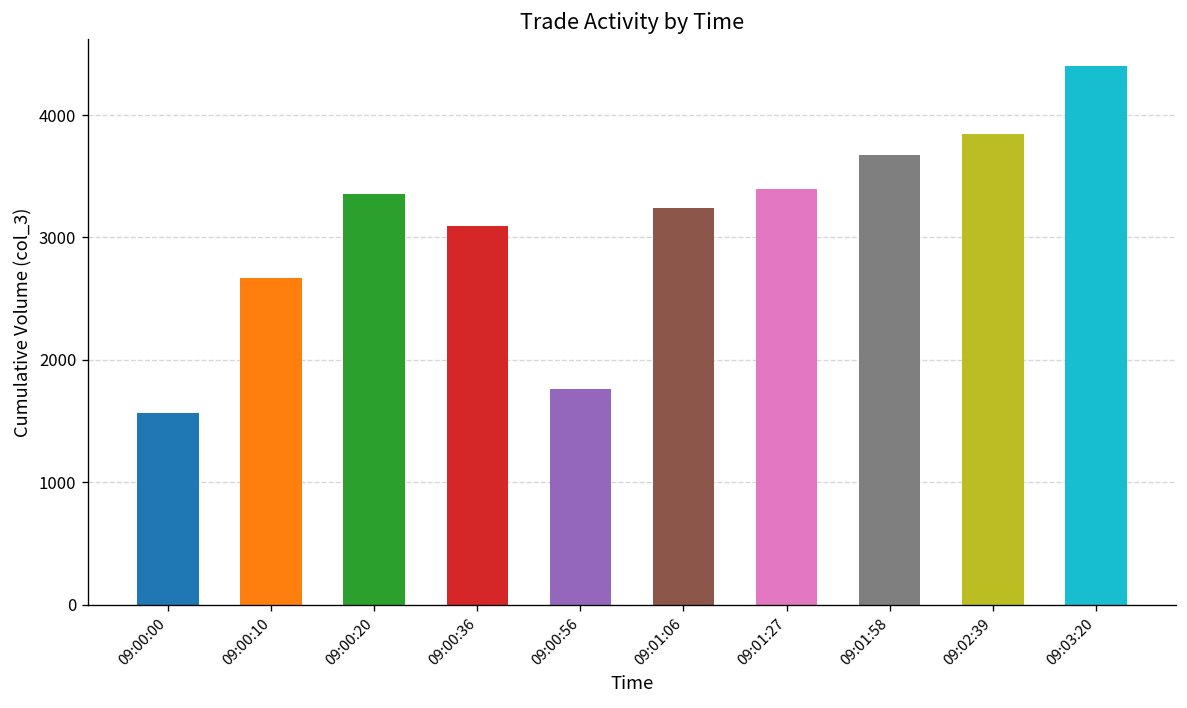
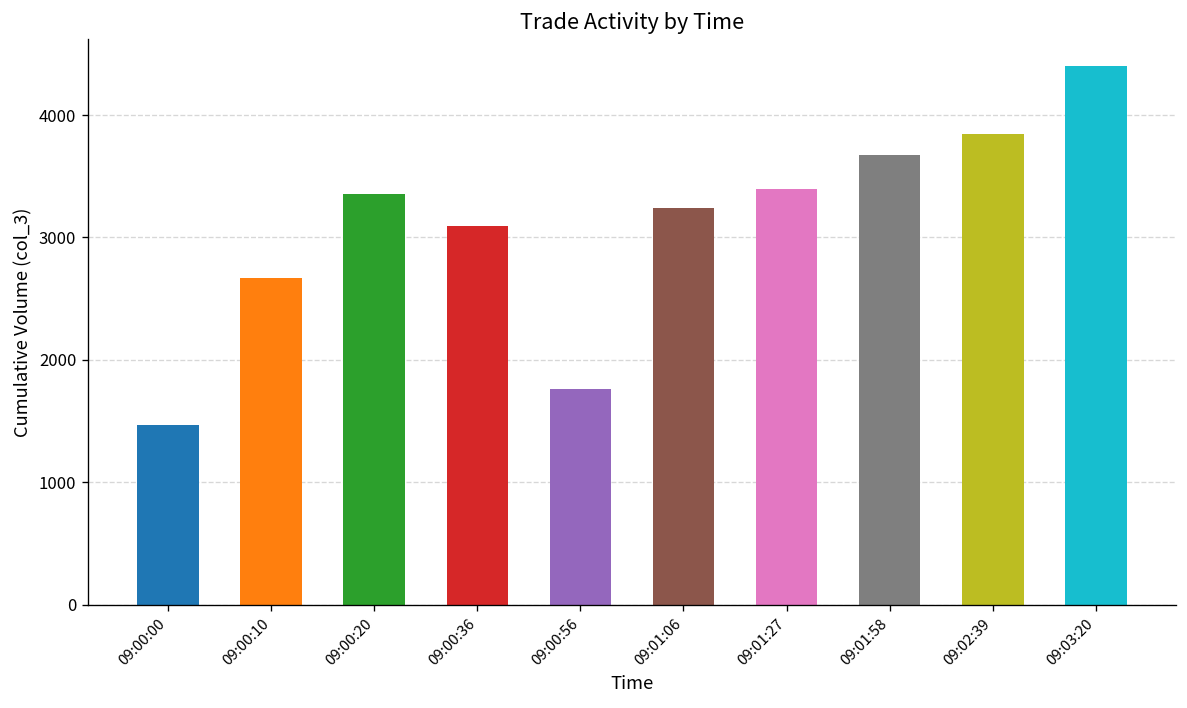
  {
-   "09:00:00": 1570,
+   "09:00:00": 1470,
    "09:00:10": 2670,
    "09:00:20": 3360,
    "09:00:36": 3100,
    "09:00:56": 1770,
    "09:01:06": 3240,
    "09:01:27": 3390,
    "09:01:58": 3670,
    "09:02:39": 3850,
    "09:03:20": 4400
  }
